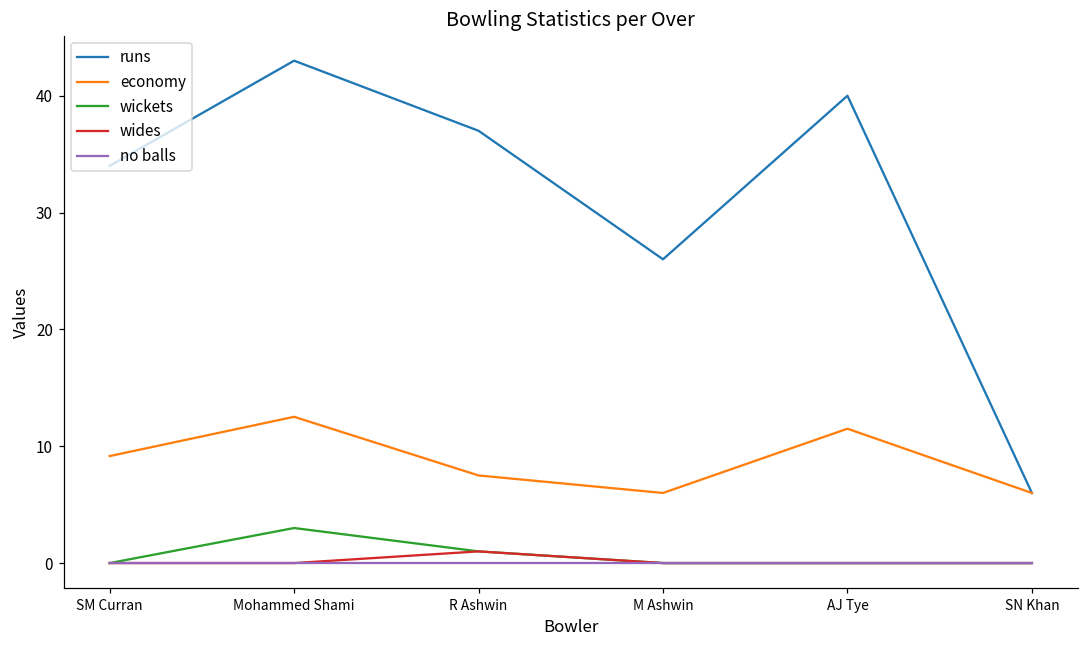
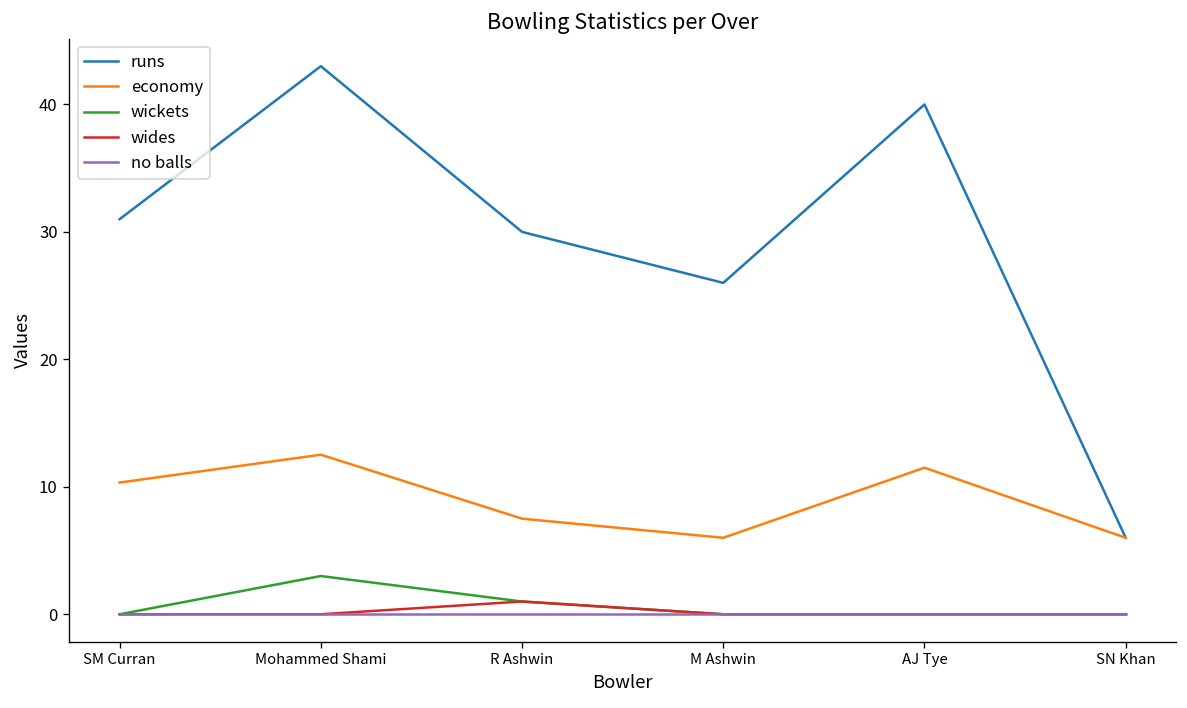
  {
    "runs": {
-     "SM Curran": 34,
+     "SM Curran": 31,
      "Mohammed Shami": 43,
-     "R Ashwin": 37,
+     "R Ashwin": 30,
      "M Ashwin": 26,
      "AJ Tye": 40
    },
    "economy": {
-     "SM Curran": 9.2,
+     "SM Curran": 10.3,
      "Mohammed Shami": 12.5,
      "R Ashwin": 7.5,
      "M Ashwin": 6.0,
      "AJ Tye": 11.5
    },
    "wickets": {
      "Mohammed Shami": 3.0
    },
    "no balls": {
      "R Ashwin": 0.0
    }
  }
